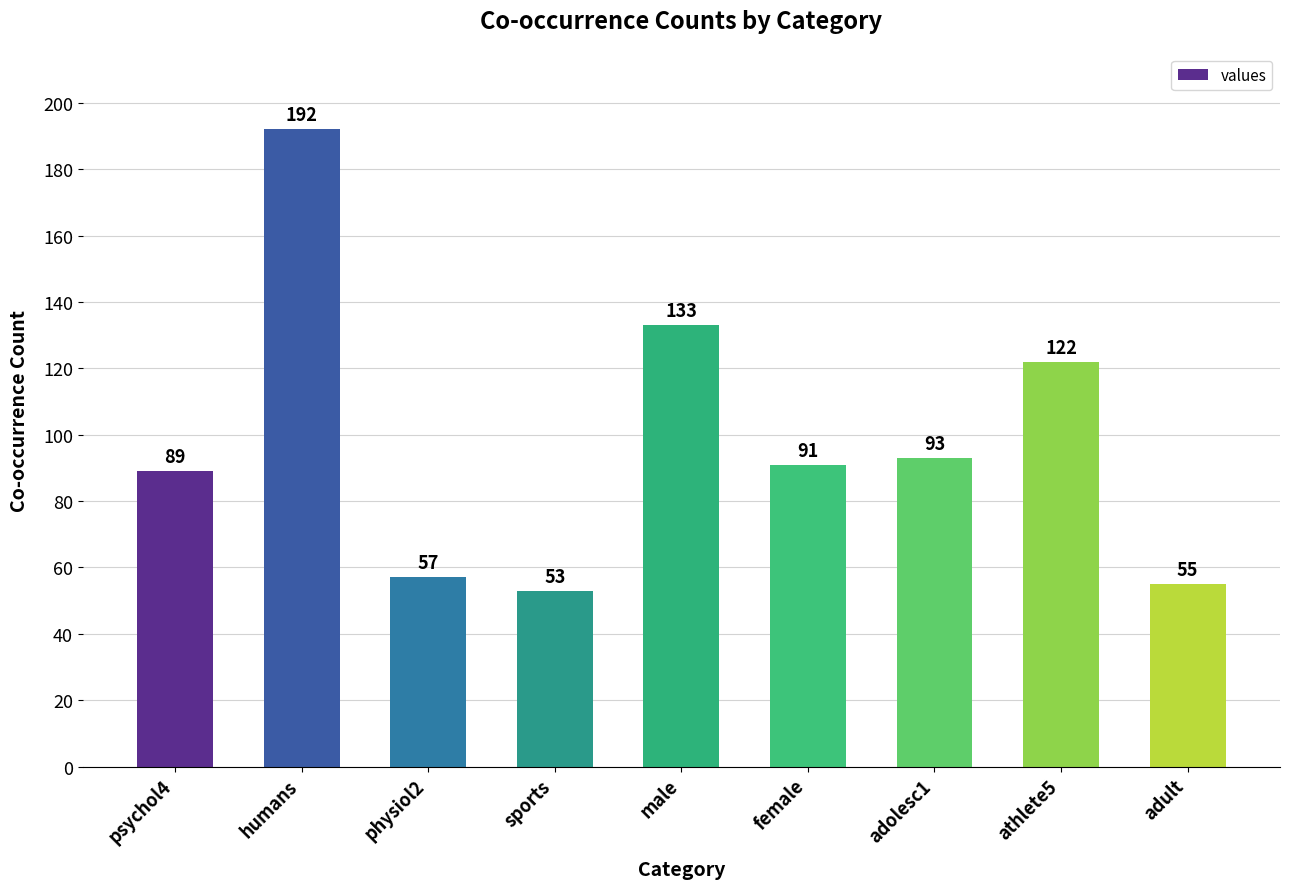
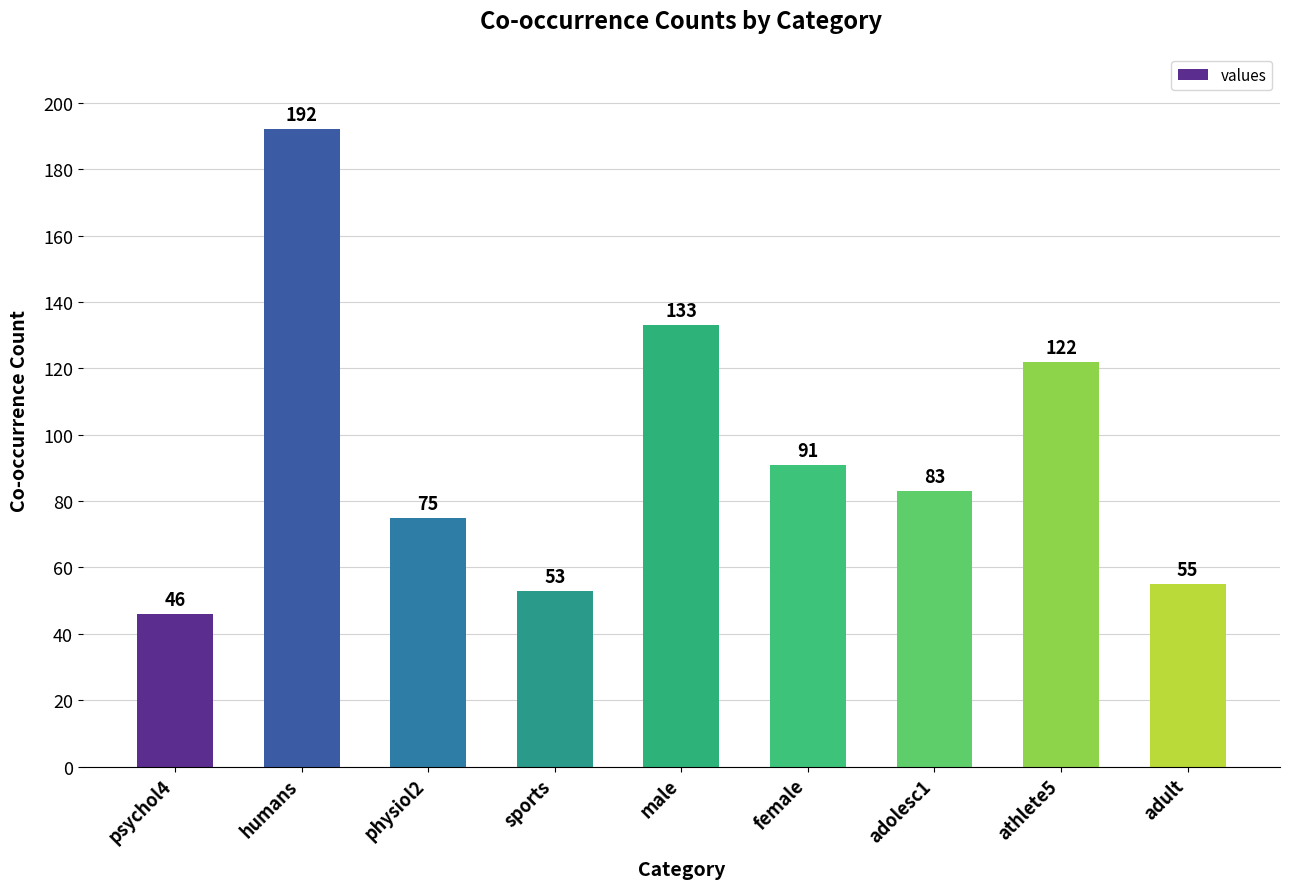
  {
-   "psychol4": 89,
+   "psychol4": 46,
    "humans": 192,
-   "physiol2": 57,
+   "physiol2": 75,
    "sports": 53,
    "male": 133,
    "female": 91,
-   "adolesc1": 93,
+   "adolesc1": 83,
    "athlete5": 122,
    "adult": 55
  }
